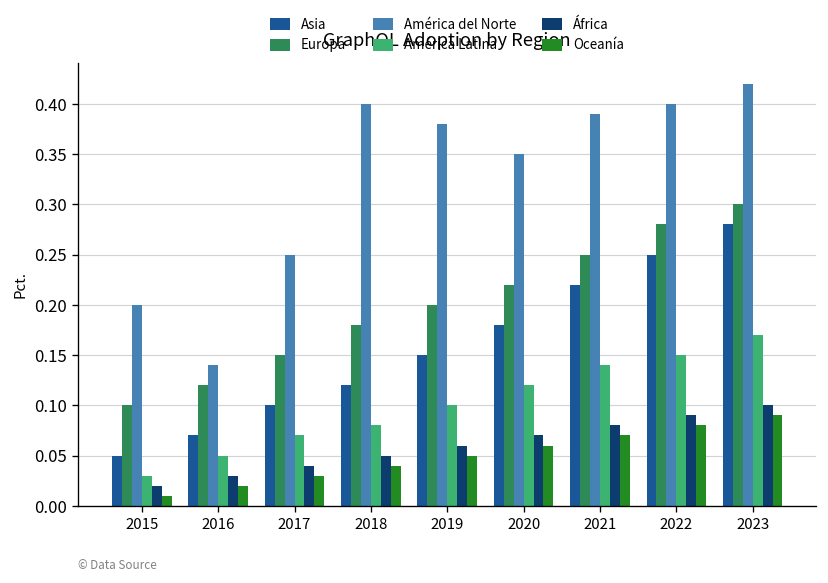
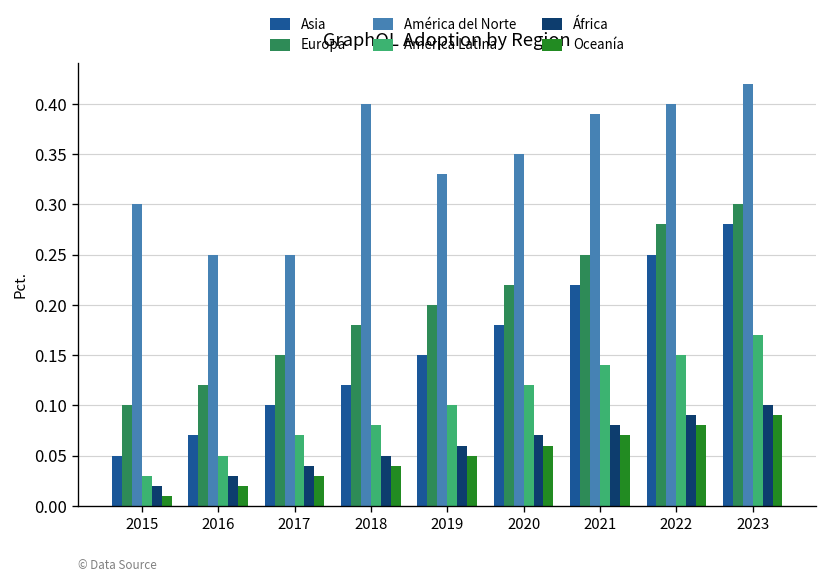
  {
    "América del Norte": {
-     "2015": 0.2,
-     "2016": 0.14,
+     "2015": 0.3,
+     "2016": 0.25,
      "2017": 0.25,
      "2018": 0.40,
-     "2019": 0.38,
+     "2019": 0.33,
      "2020": 0.35,
      "2021": 0.39,
      "2022": 0.40,
      "2023": 0.42
    }
  }
